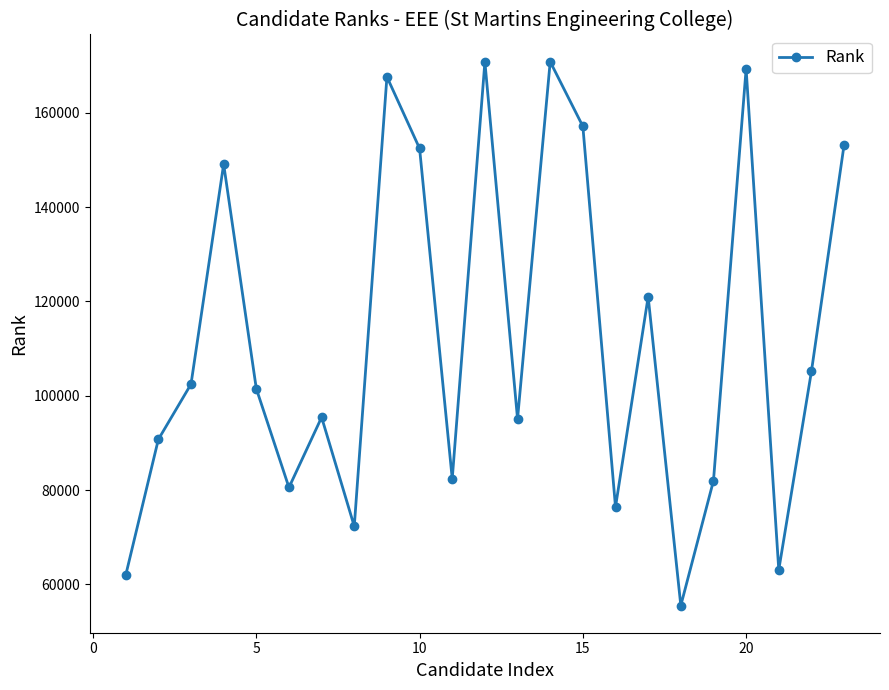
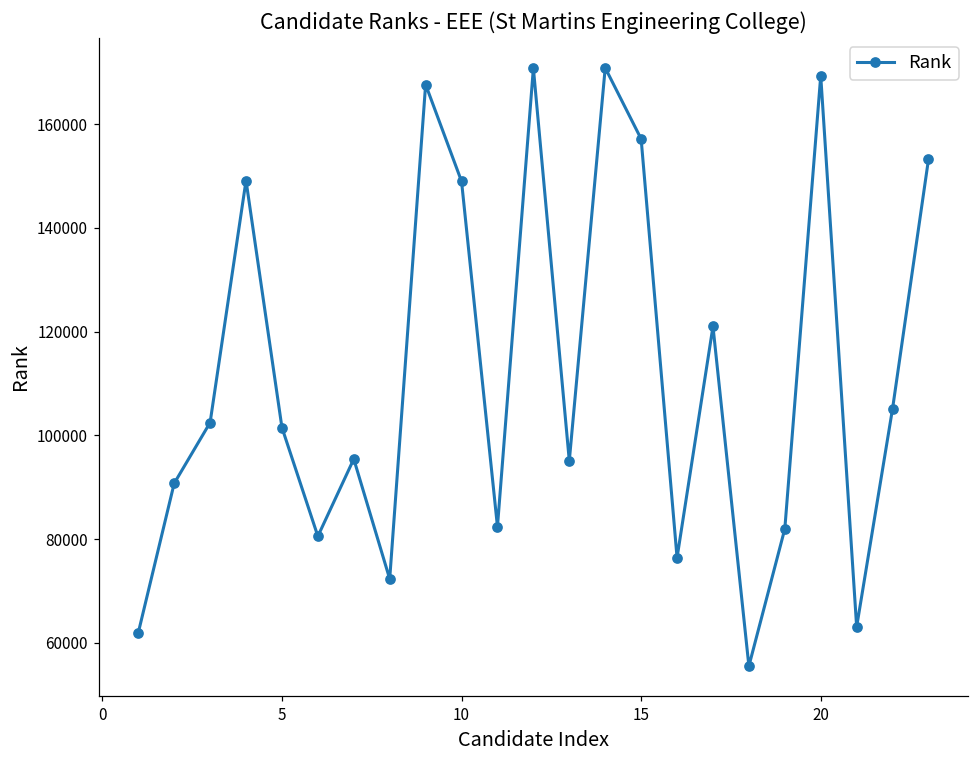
  {
    "5": 102000,
-   "10": 152000,
+   "10": 149000,
    "15": 157000,
    "20": 169000
  }
